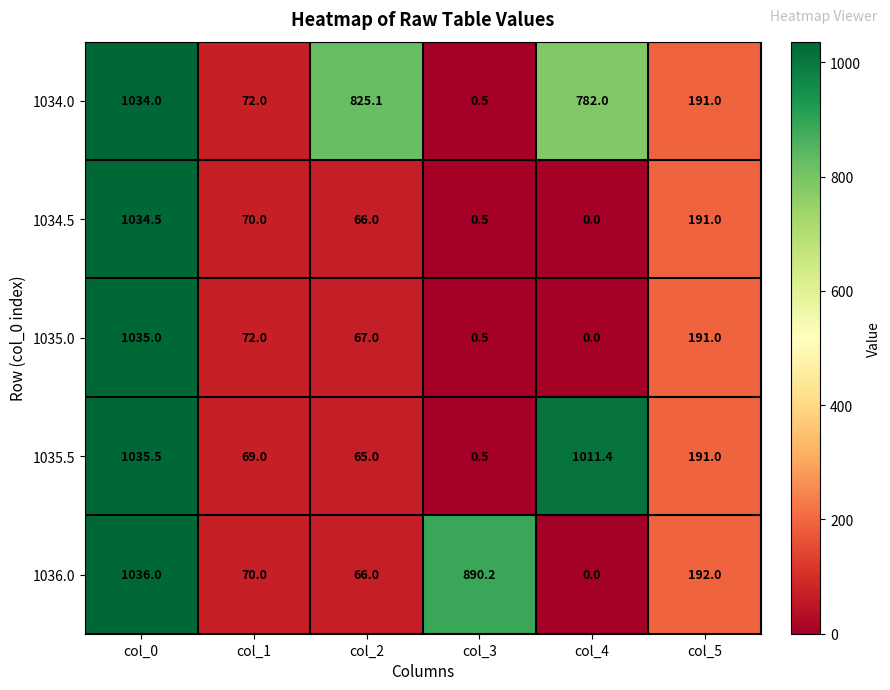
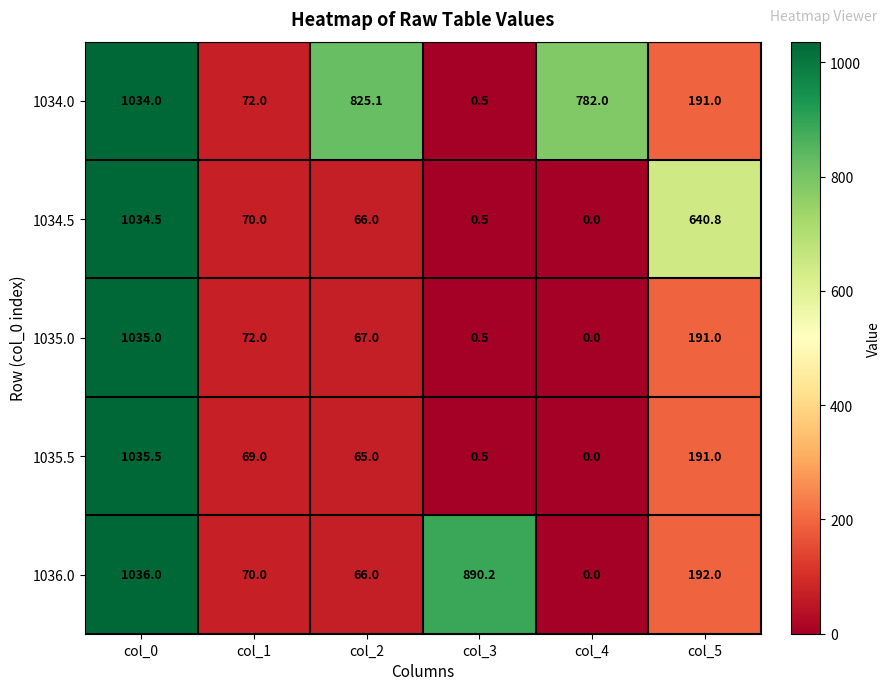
  {
    "1034.0": {
      "col_0": 1034.0,
      "col_1": 72.0,
      "col_2": 825.1,
      "col_3": 0.5,
      "col_4": 782.0,
      "col_5": 191.0
    },
    "1034.5": {
      "col_0": 1034.5,
      "col_1": 70.0,
      "col_2": 66.0,
      "col_3": 0.5,
      "col_4": 0.0,
-     "col_5": 191.0
+     "col_5": 640.8
    },
    "1035.0": {
      "col_0": 1035.0,
      "col_1": 72.0,
      "col_2": 67.0,
      "col_3": 0.5,
      "col_4": 0.0,
      "col_5": 191.0
    },
    "1035.5": {
      "col_0": 1035.5,
      "col_1": 69.0,
      "col_2": 65.0,
      "col_3": 0.5,
-     "col_4": 1011.4,
+     "col_4": 0.0,
      "col_5": 191.0
    },
    "1036.0": {
      "col_0": 1036.0,
      "col_1": 70.0,
      "col_2": 66.0,
      "col_3": 890.2,
      "col_4": 0.0,
      "col_5": 192.0
    }
  }
